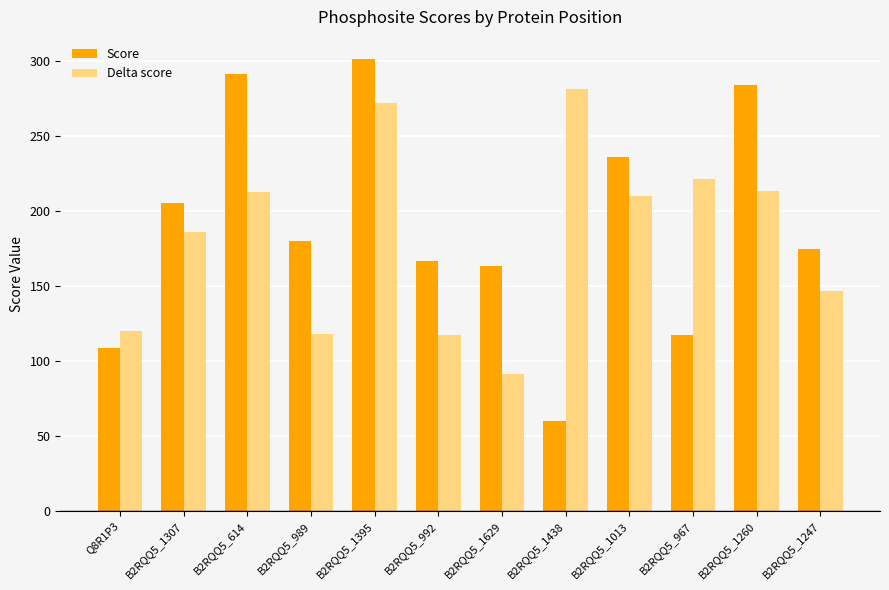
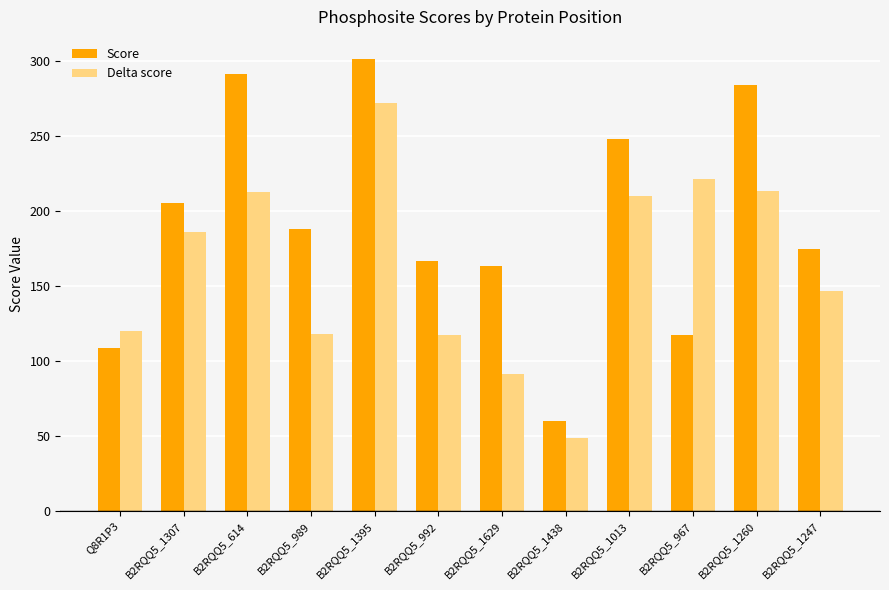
  {
    "Score": {
      "Q8R1P3": 109,
      "B2RQQ5_1307": 205,
      "B2RQQ5_614": 291,
-     "B2RQQ5_989": 180,
+     "B2RQQ5_989": 188,
      "B2RQQ5_1395": 301,
      "B2RQQ5_992": 167,
      "B2RQQ5_1629": 163,
      "B2RQQ5_1438": 60,
-     "B2RQQ5_1013": 236,
+     "B2RQQ5_1013": 248,
      "B2RQQ5_967": 117,
      "B2RQQ5_1260": 284,
      "B2RQQ5_1247": 174
    },
    "Delta score": {
      "Q8R1P3": 120,
      "B2RQQ5_1307": 186,
      "B2RQQ5_614": 212,
      "B2RQQ5_989": 118,
      "B2RQQ5_1395": 272,
      "B2RQQ5_992": 117,
      "B2RQQ5_1629": 91,
-     "B2RQQ5_1438": 281,
+     "B2RQQ5_1438": 49,
      "B2RQQ5_1013": 210,
      "B2RQQ5_967": 221,
      "B2RQQ5_1260": 213,
      "B2RQQ5_1247": 147
    }
  }
